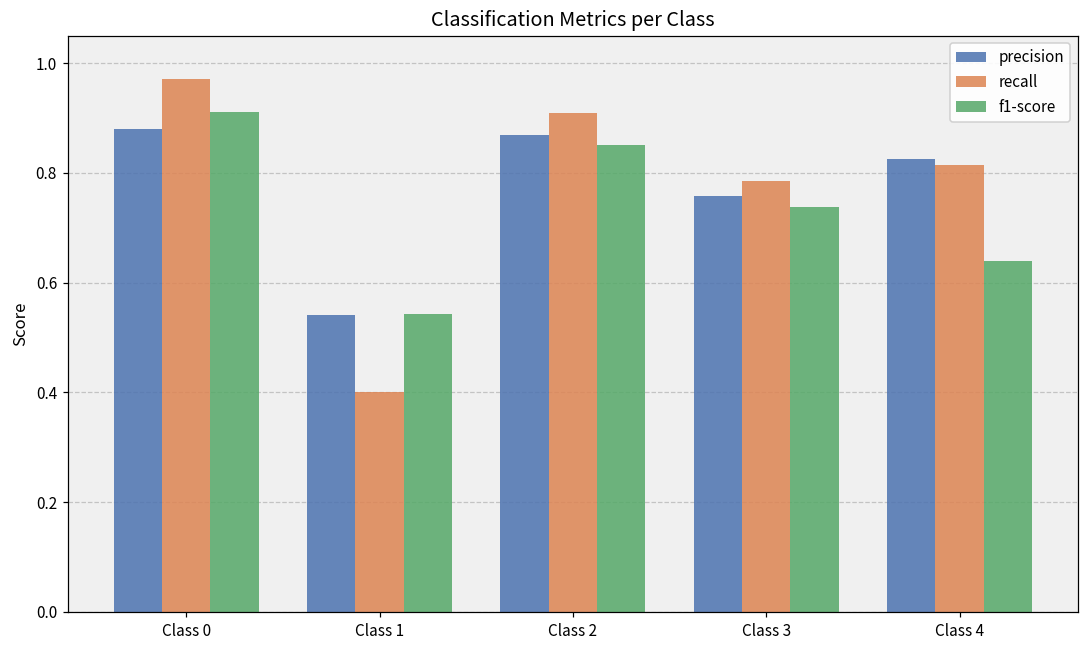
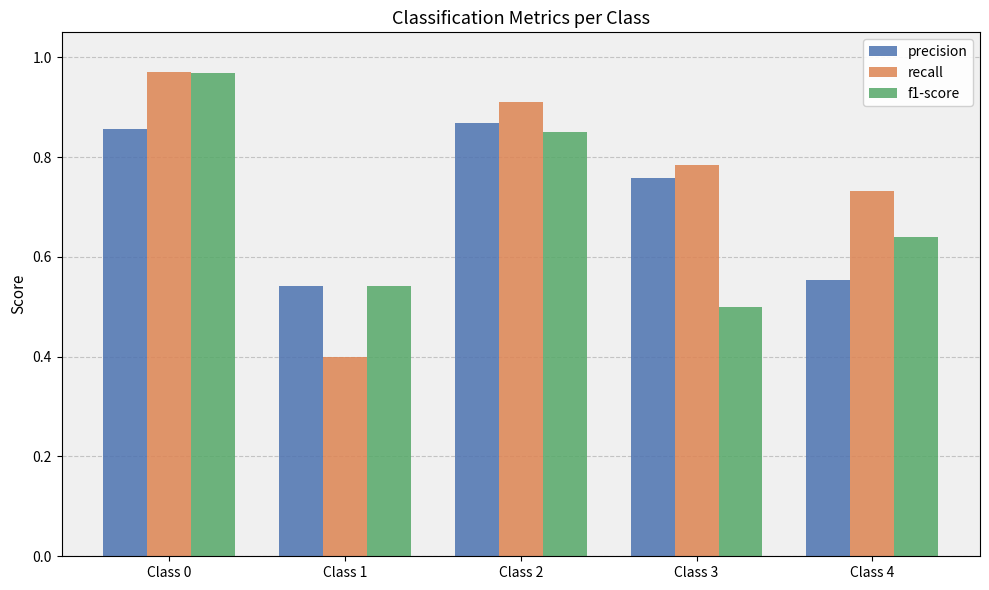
  {
    "precision": {
-     "Class 0": 0.88,
+     "Class 0": 0.86,
      "Class 1": 0.54,
      "Class 2": 0.87,
      "Class 3": 0.76,
-     "Class 4": 0.82
+     "Class 4": 0.55
    },
    "recall": {
      "Class 0": 0.97,
      "Class 1": 0.40,
      "Class 2": 0.91,
      "Class 3": 0.78,
-     "Class 4": 0.81
+     "Class 4": 0.73
    },
    "f1-score": {
-     "Class 0": 0.91,
+     "Class 0": 0.97,
      "Class 1": 0.54,
      "Class 2": 0.85,
-     "Class 3": 0.74,
+     "Class 3": 0.50,
      "Class 4": 0.64
    }
  }
